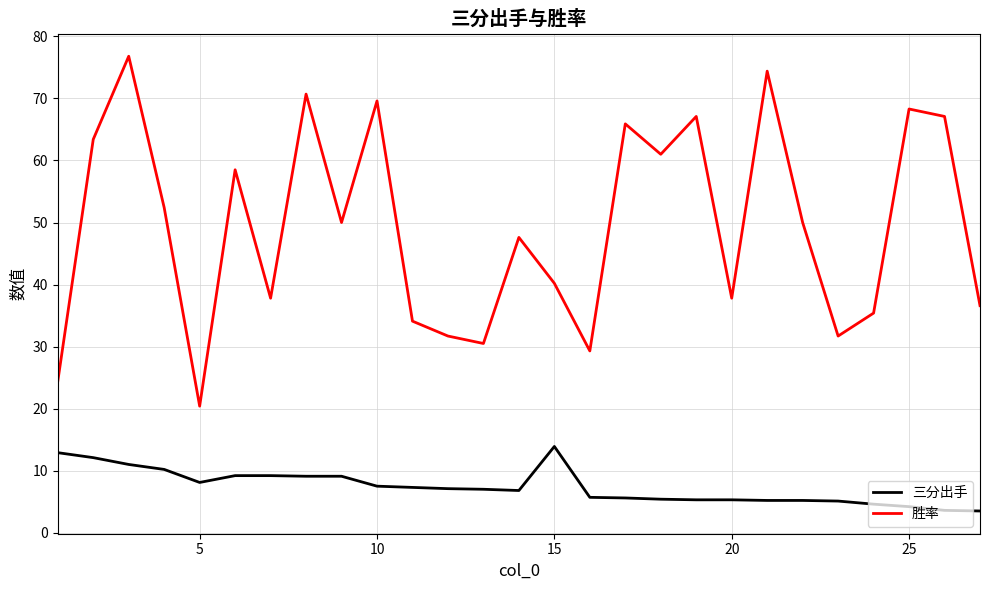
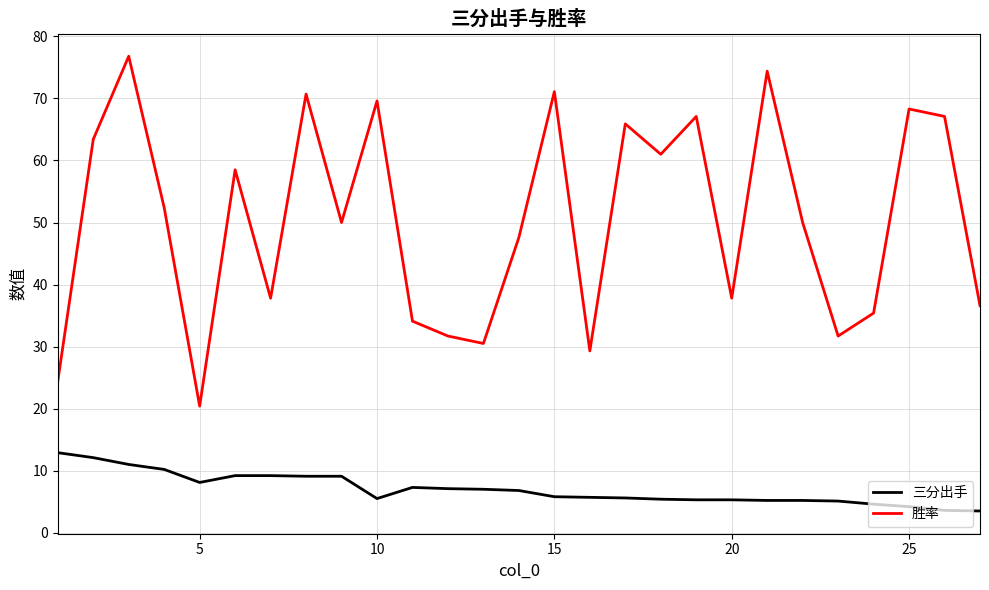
  {
    "三分出手": {
      "5": 8,
-     "10": 8,
-     "15": 14,
+     "10": 6,
+     "15": 6,
      "20": 5
    },
    "胜率": {
      "5": 20,
      "10": 70,
-     "15": 40,
+     "15": 71,
      "20": 38,
      "25": 68
    }
  }
